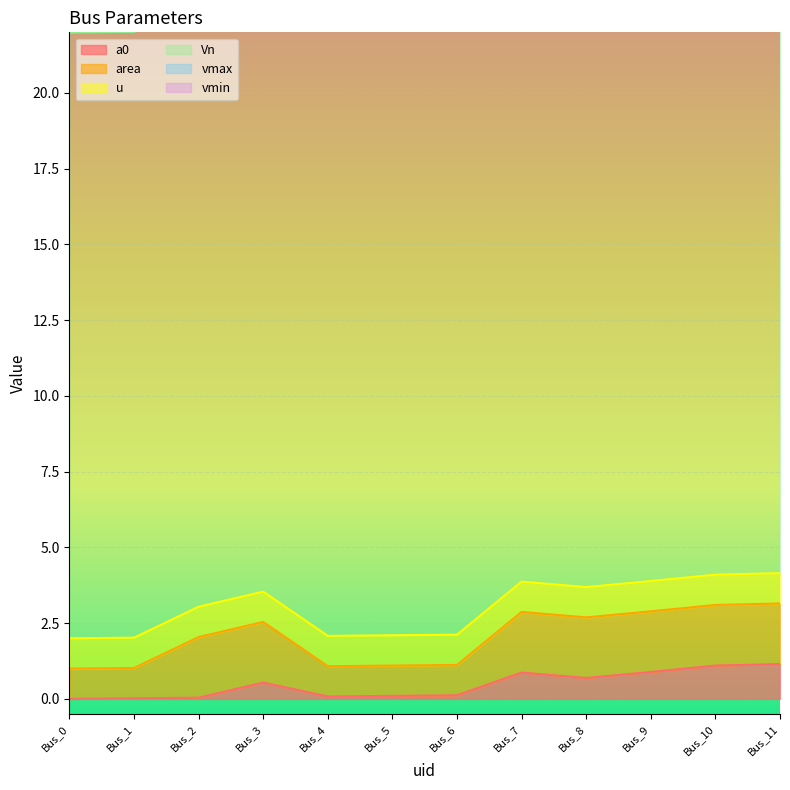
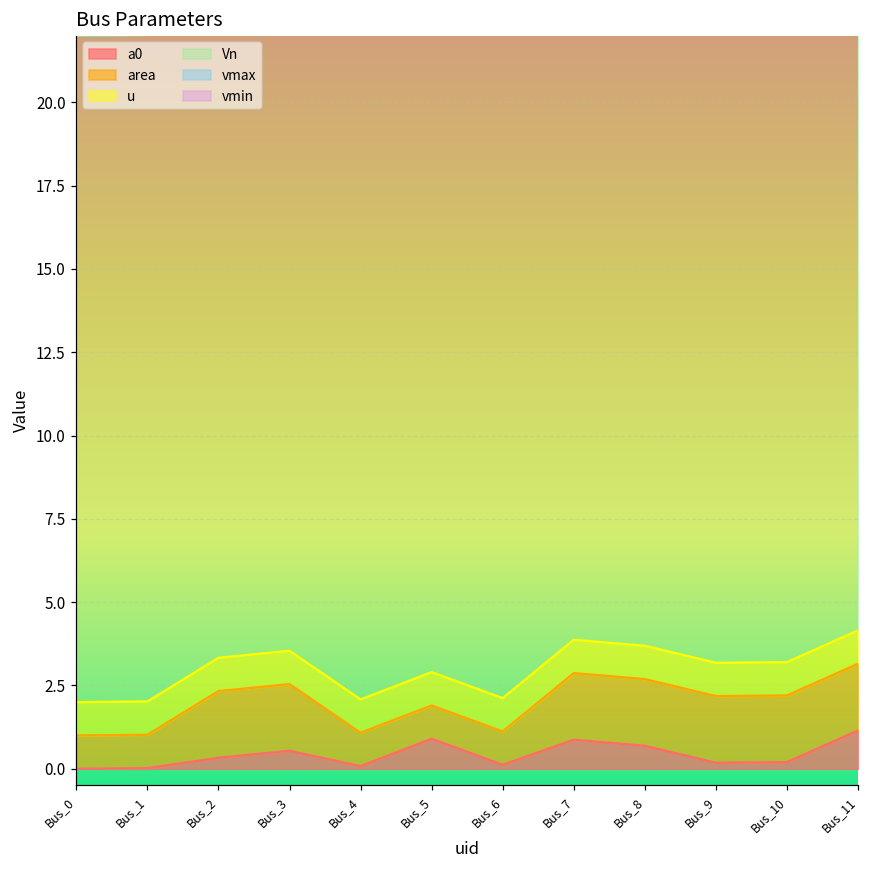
  {
    "a0": {
      "Bus_0": 0.0,
      "Bus_1": 0.0,
-     "Bus_2": 0.0,
+     "Bus_2": 0.3,
      "Bus_3": 0.5,
      "Bus_4": 0.1,
-     "Bus_5": 0.1,
+     "Bus_5": 0.9,
      "Bus_6": 0.1,
      "Bus_7": 0.9,
      "Bus_8": 0.7,
-     "Bus_9": 0.9,
-     "Bus_10": 1.1,
+     "Bus_9": 0.2,
+     "Bus_10": 0.2,
      "Bus_11": 1.2
    },
    "area": {
      "Bus_0": 1.0,
      "Bus_1": 1.0,
      "Bus_2": 2.0,
      "Bus_3": 2.0,
      "Bus_4": 1.0,
      "Bus_5": 1.0,
      "Bus_6": 1.0,
      "Bus_7": 2.0,
      "Bus_8": 2.0,
      "Bus_9": 2.0,
      "Bus_10": 2.0,
      "Bus_11": 2.0
    },
    "u": {
      "Bus_0": 1.0,
      "Bus_1": 1.0,
      "Bus_2": 1.0,
      "Bus_3": 1.0,
      "Bus_4": 1.0,
      "Bus_5": 1.0,
      "Bus_6": 1.0,
      "Bus_7": 1.0,
      "Bus_8": 1.0,
      "Bus_9": 1.0,
      "Bus_10": 1.0,
      "Bus_11": 1.0
    },
    "Vn": {
      "Bus_0": 20.0,
      "Bus_1": 20.0
    }
  }
